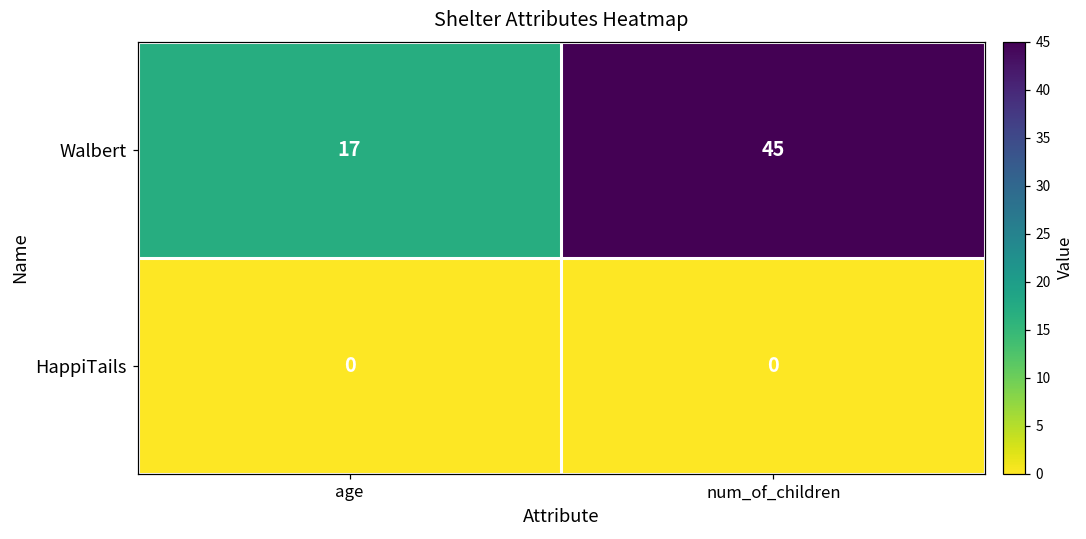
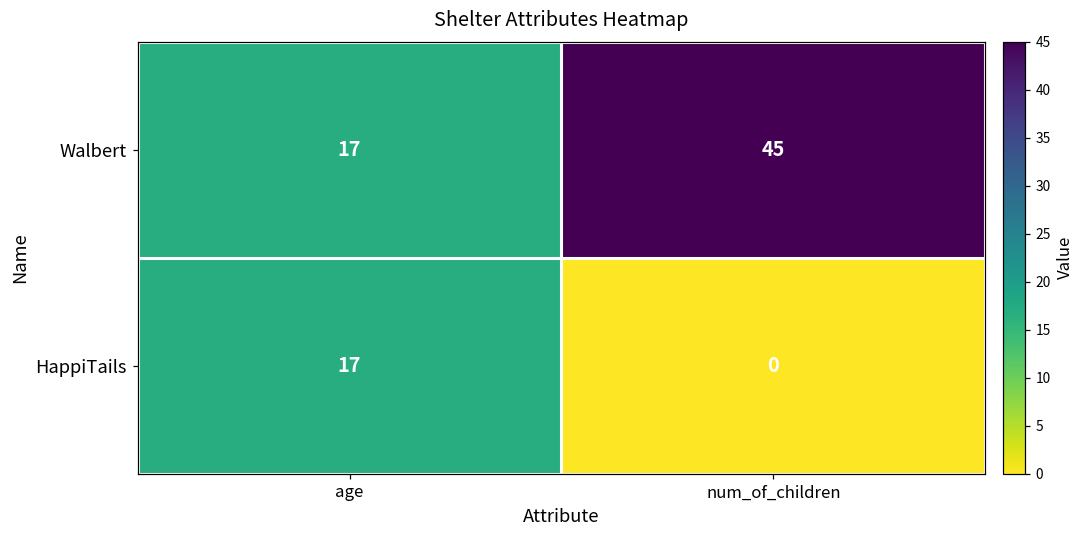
  {
    "Walbert": {
      "age": 17,
      "num_of_children": 45
    },
    "HappiTails": {
-     "age": 0,
+     "age": 17,
      "num_of_children": 0
    }
  }
